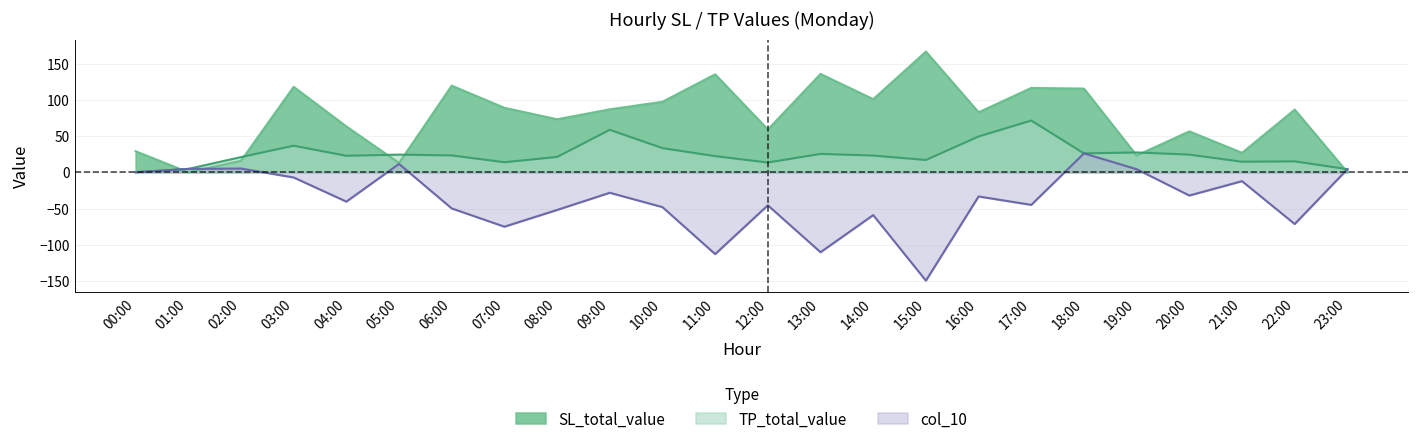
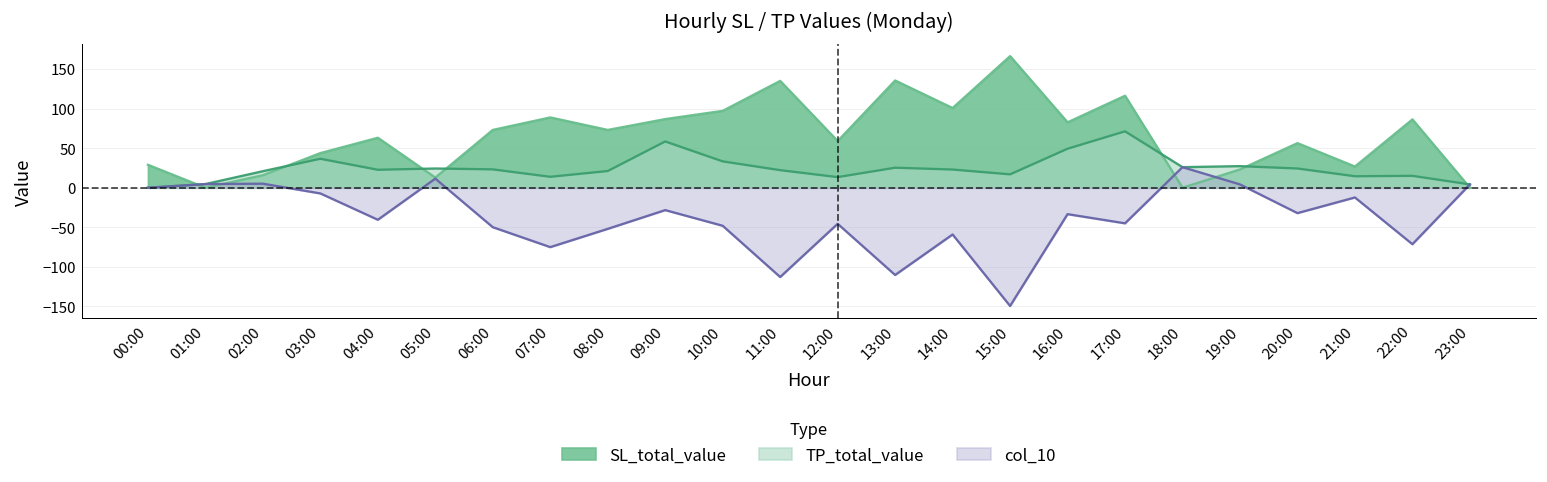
  {
    "SL_total_value": {
      "00:00": 30,
      "01:00": 0,
      "02:00": 20,
-     "03:00": 120,
+     "03:00": 40,
      "04:00": 60,
-     "06:00": 120,
+     "06:00": 70,
      "07:00": 90,
      "08:00": 70,
      "09:00": 90,
      "10:00": 100,
      "11:00": 140,
      "12:00": 60,
      "13:00": 140,
      "14:00": 100,
      "15:00": 170,
      "16:00": 80,
      "17:00": 120,
-     "18:00": 120,
+     "18:00": 0,
      "19:00": 20,
      "20:00": 60,
      "21:00": 30,
      "22:00": 90,
      "23:00": 0
    }
  }
